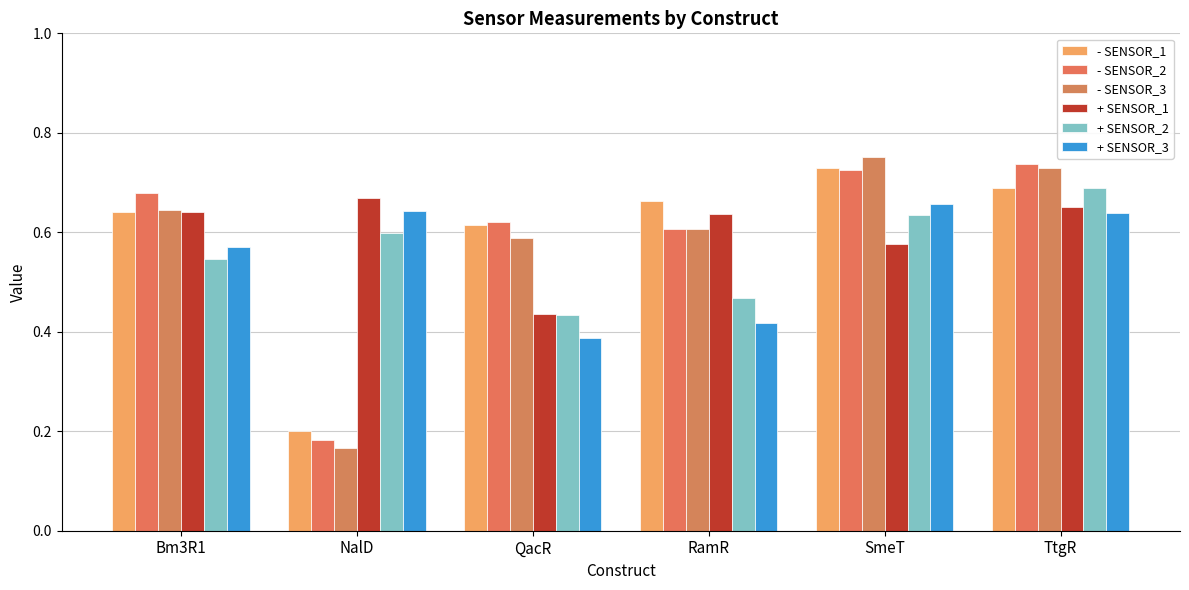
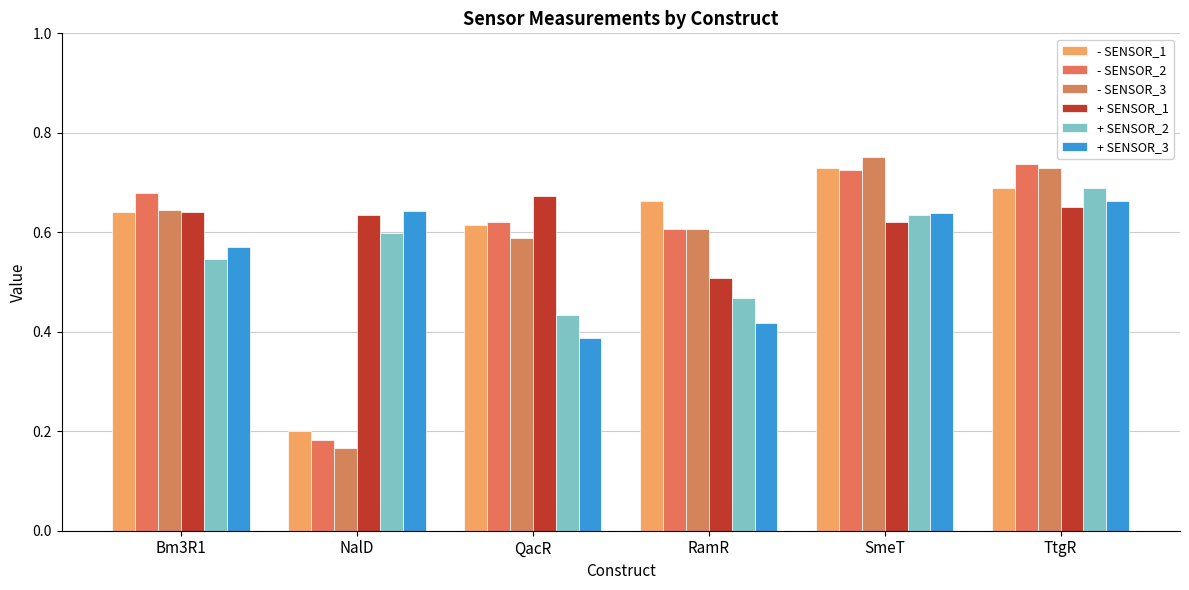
  {
    "+ SENSOR_1": {
      "Bm3R1": 0.64,
-     "NalD": 0.67,
-     "QacR": 0.44,
-     "RamR": 0.64,
-     "SmeT": 0.58,
+     "NalD": 0.64,
+     "QacR": 0.67,
+     "RamR": 0.51,
+     "SmeT": 0.62,
      "TtgR": 0.65
    },
    "+ SENSOR_2": {
      "Bm3R1": 0.55,
      "NalD": 0.60,
      "QacR": 0.43,
      "RamR": 0.47,
      "SmeT": 0.63,
      "TtgR": 0.69
    },
    "+ SENSOR_3": {
      "Bm3R1": 0.57,
      "NalD": 0.64,
      "QacR": 0.39,
      "RamR": 0.42,
-     "SmeT": 0.66,
-     "TtgR": 0.64
+     "SmeT": 0.64,
+     "TtgR": 0.66
    }
  }
